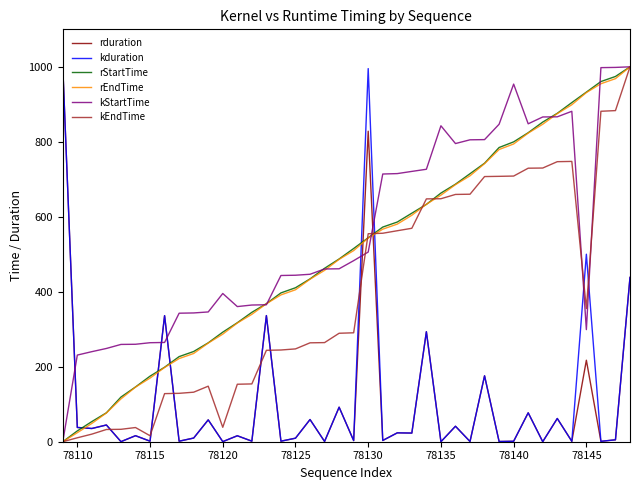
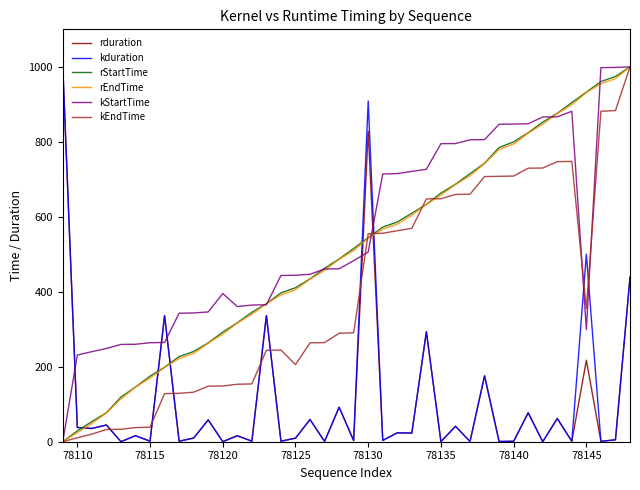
  {
    "rduration": {
      "78130": 830,
      "78145": 220
    },
    "kduration": {
-     "78130": 1000,
+     "78130": 910,
      "78145": 500
    },
    "kStartTime": {
      "78110": 230,
      "78115": 260,
      "78120": 400,
      "78125": 440,
      "78130": 510,
-     "78135": 840,
-     "78140": 950,
+     "78135": 790,
+     "78140": 850,
      "78145": 300
    },
    "kEndTime": {
      "78110": 10,
-     "78115": 20,
-     "78120": 40,
-     "78125": 250,
+     "78115": 40,
+     "78120": 150,
+     "78125": 210,
      "78130": 550,
      "78135": 650,
      "78140": 710,
      "78145": 360
    }
  }
